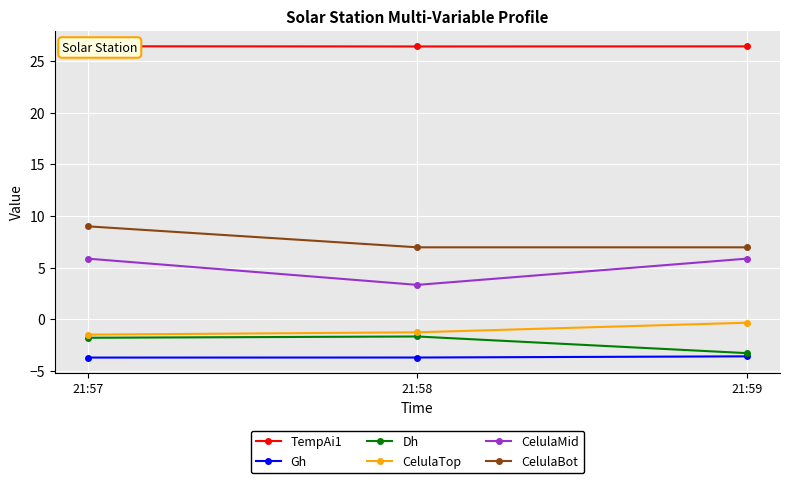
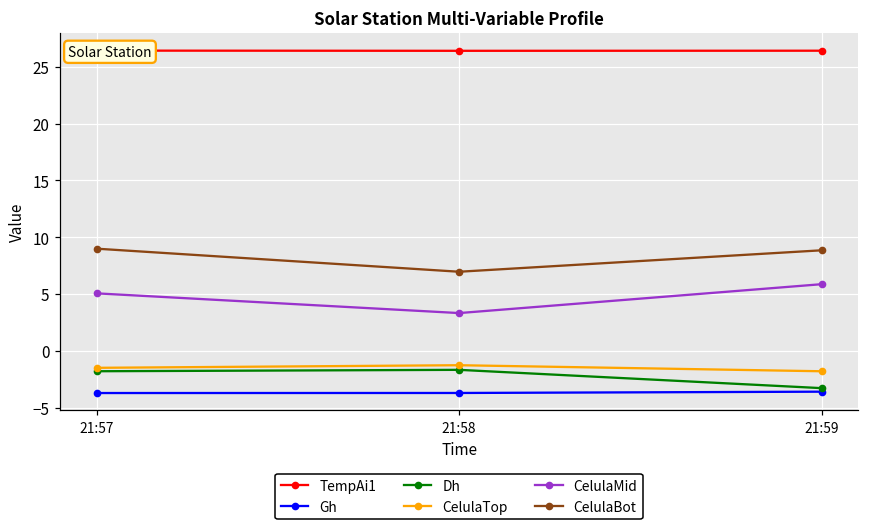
  {
    "TempAi1": {
      "21:58": 26.4,
      "21:59": 26.4
    },
    "Gh": {
      "21:57": -3.7,
      "21:58": -3.7,
      "21:59": -3.6
    },
    "Dh": {
      "21:57": -1.8,
      "21:58": -1.7,
      "21:59": -3.3
    },
    "CelulaTop": {
      "21:57": -1.5,
      "21:58": -1.3,
-     "21:59": -0.3
+     "21:59": -1.8
    },
    "CelulaMid": {
-     "21:57": 5.9,
+     "21:57": 5.1,
      "21:58": 3.3,
      "21:59": 5.9
    },
    "CelulaBot": {
      "21:57": 9.0,
      "21:58": 7.0,
-     "21:59": 7.0
+     "21:59": 8.8
    }
  }
